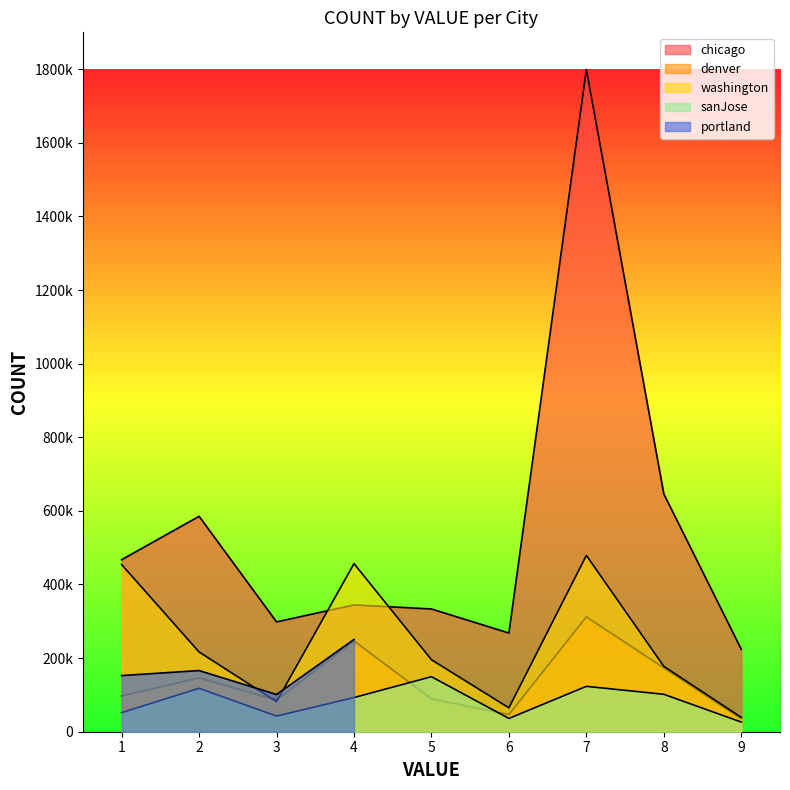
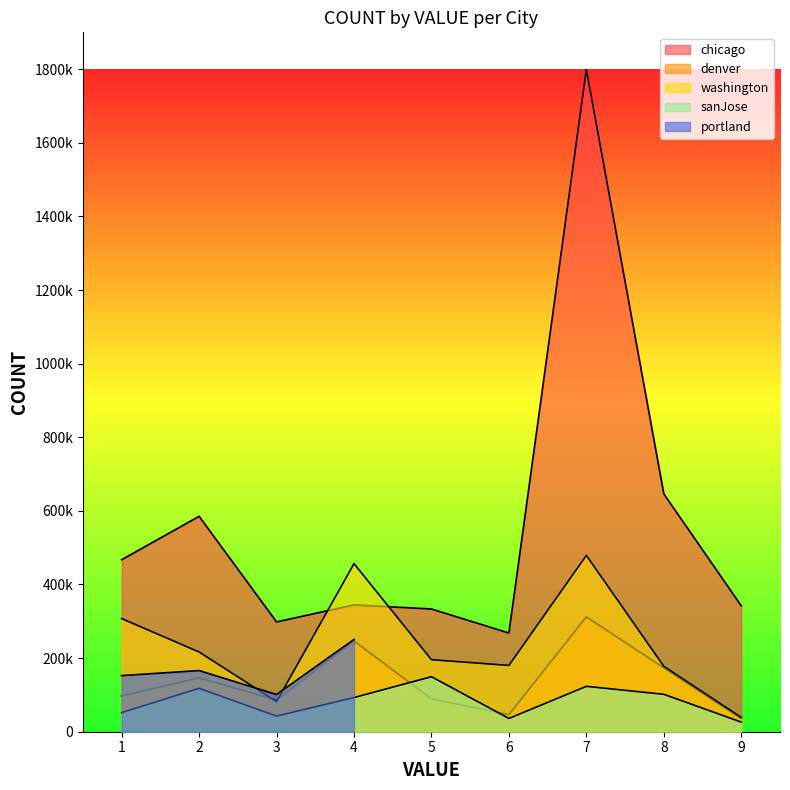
  {
    "chicago": {
      "1": 470000,
      "2": 590000,
      "3": 300000,
      "4": 340000,
      "5": 330000,
      "6": 270000,
      "7": 1800000,
      "8": 650000,
-     "9": 220000
+     "9": 340000
    },
    "denver": {
      "1": 100000,
      "2": 150000,
      "5": 90000,
      "6": 50000,
      "7": 310000
    },
    "washington": {
-     "1": 450000,
+     "1": 310000,
      "2": 220000,
      "4": 460000,
      "5": 200000,
-     "6": 60000,
+     "6": 180000,
      "7": 480000
    },
    "sanJose": {
      "1": 50000,
      "2": 120000,
      "3": 40000,
      "4": 90000,
      "5": 150000,
      "6": 40000,
      "7": 120000,
      "8": 100000,
      "9": 30000
    },
    "portland": {
      "1": 150000,
      "2": 170000,
      "3": 100000
    }
  }
